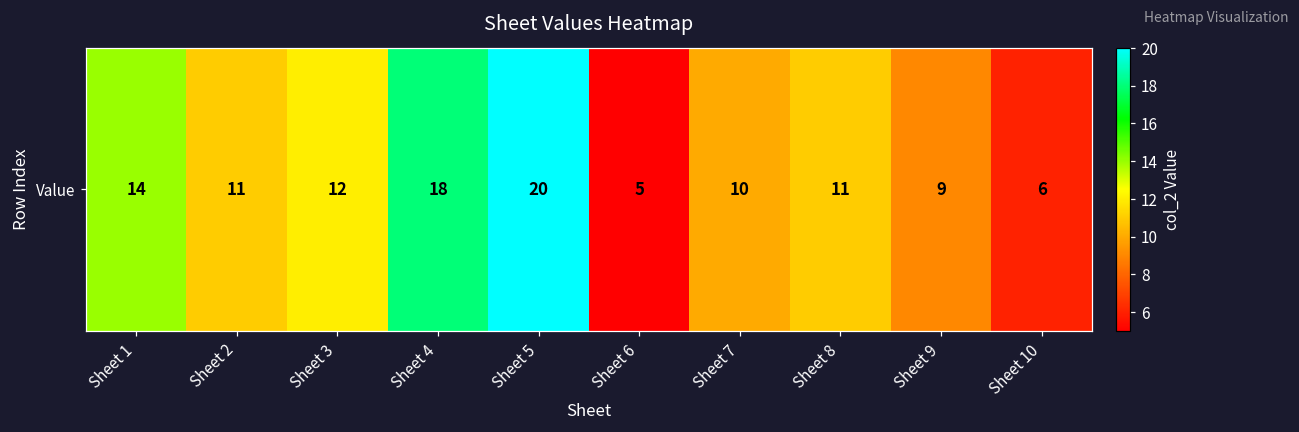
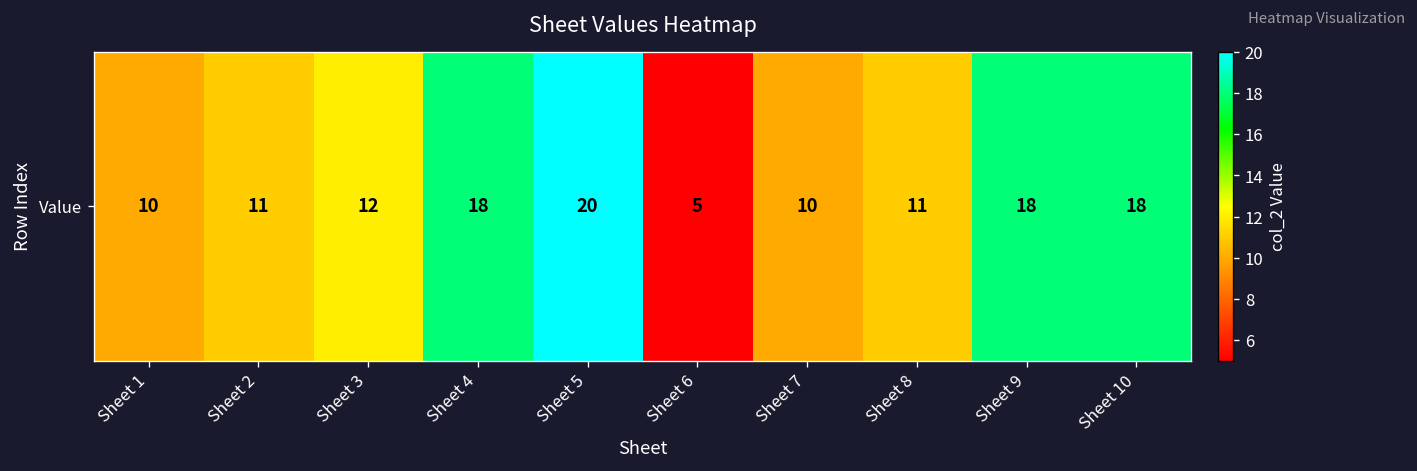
  {
    "Value": {
-     "Sheet 1": 14,
+     "Sheet 1": 10,
      "Sheet 2": 11,
      "Sheet 3": 12,
      "Sheet 4": 18,
      "Sheet 5": 20,
      "Sheet 6": 5,
      "Sheet 7": 10,
      "Sheet 8": 11,
-     "Sheet 9": 9,
-     "Sheet 10": 6
+     "Sheet 9": 18,
+     "Sheet 10": 18
    }
  }
